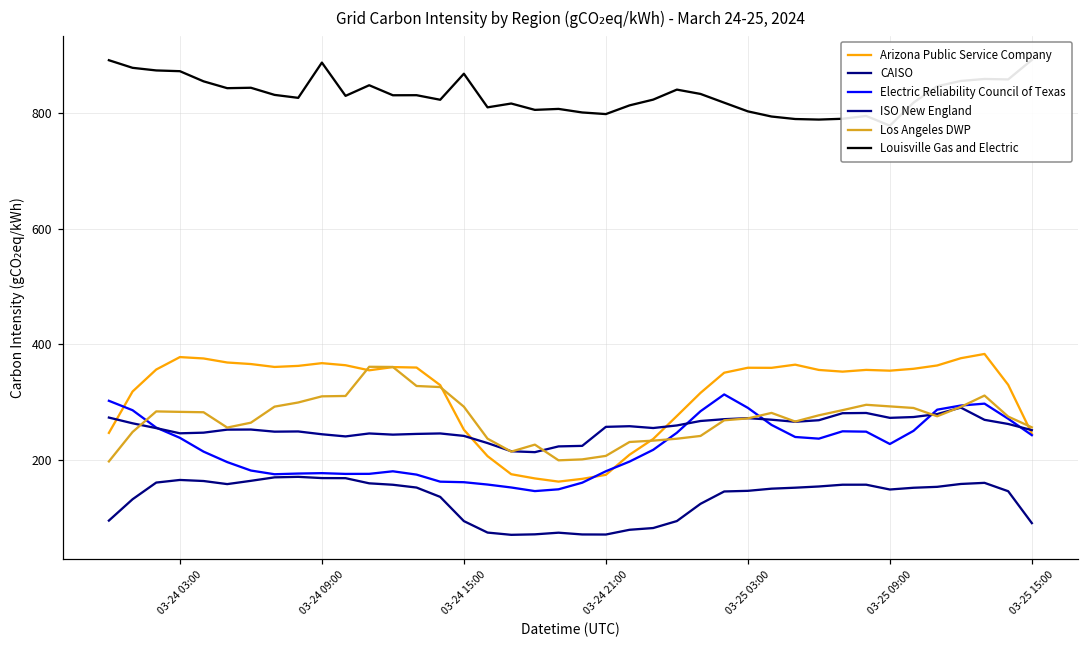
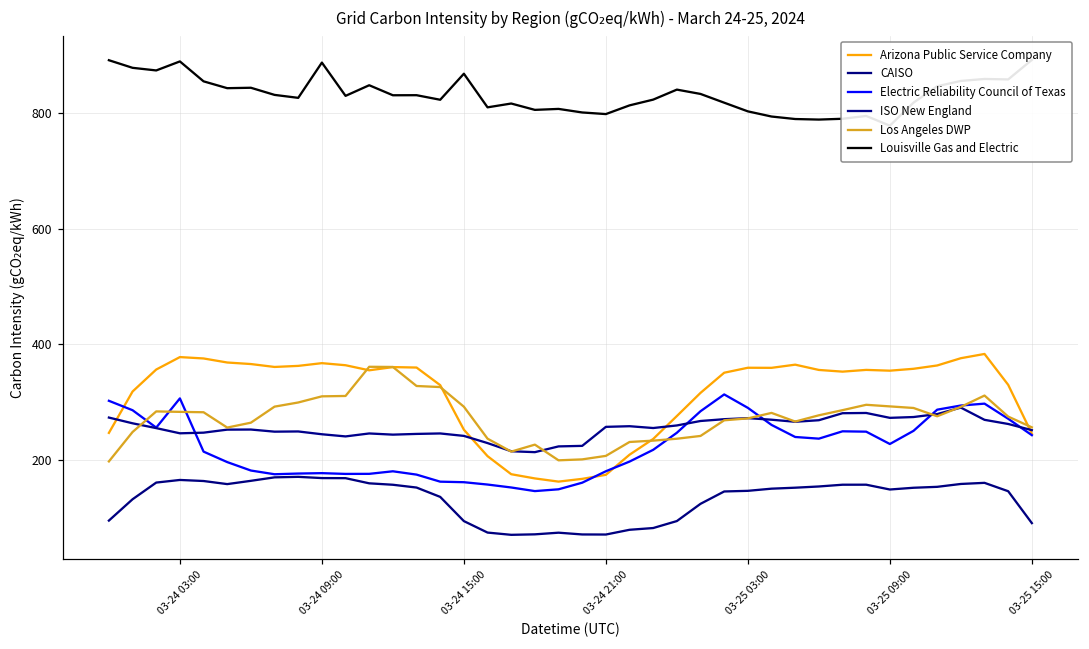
  {
    "Electric Reliability Council of Texas": {
-     "03-24 03:00": 240,
+     "03-24 03:00": 310,
      "03-24 09:00": 180,
      "03-24 15:00": 160,
      "03-24 21:00": 180,
      "03-25 03:00": 290,
      "03-25 09:00": 230
    },
    "Louisville Gas and Electric": {
-     "03-24 03:00": 870,
+     "03-24 03:00": 890,
      "03-24 09:00": 890,
      "03-24 15:00": 870,
      "03-24 21:00": 800,
      "03-25 03:00": 800
    }
  }
